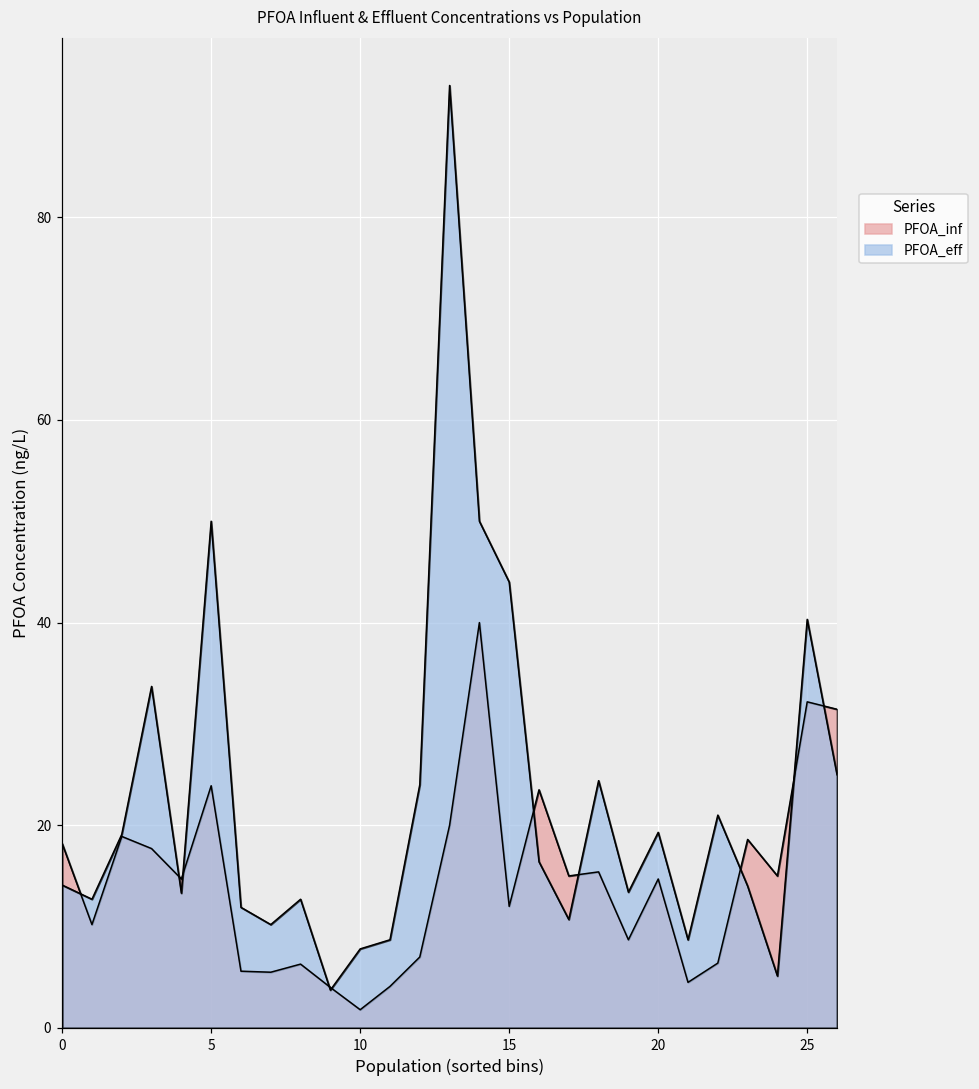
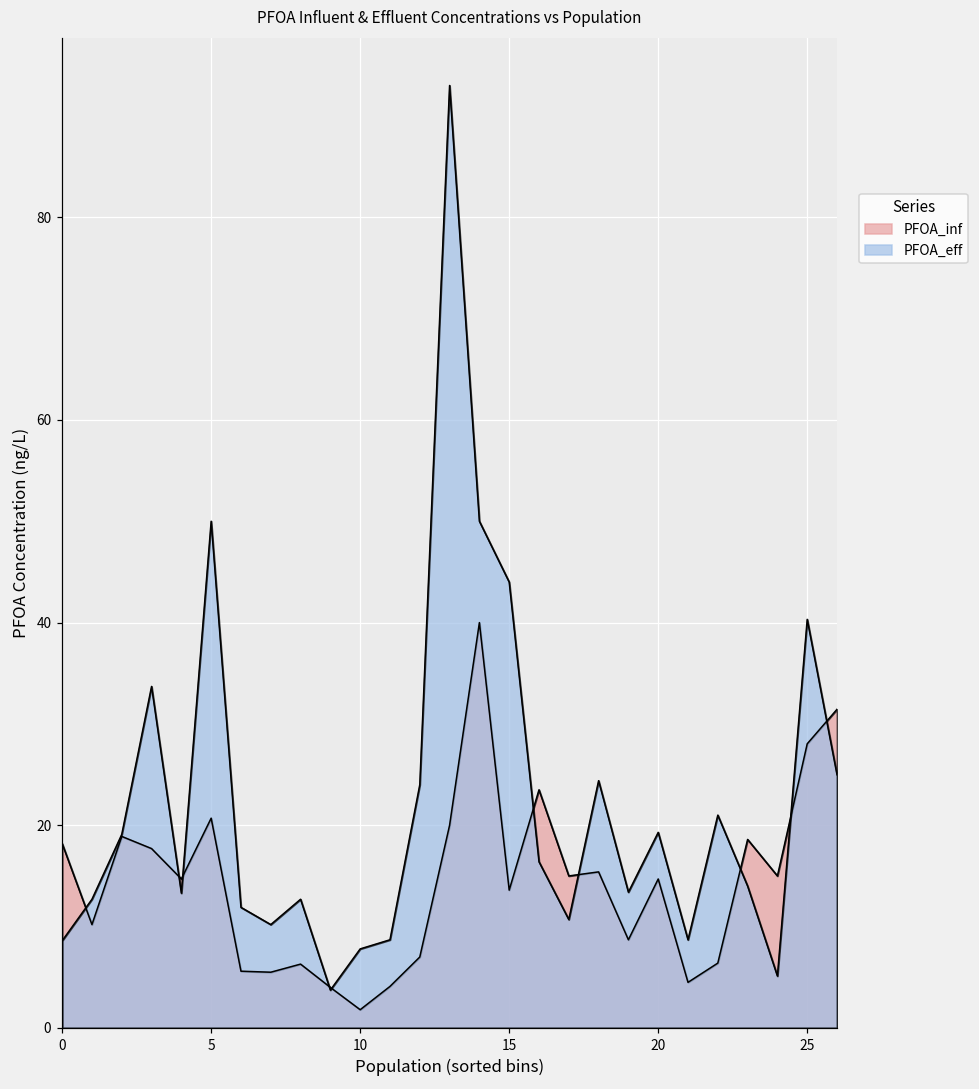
  {
    "PFOA_inf": {
      "0": 18,
-     "5": 24,
+     "5": 21,
      "10": 2,
-     "15": 12,
+     "15": 14,
      "20": 15,
-     "25": 32
+     "25": 28
    },
    "PFOA_eff": {
-     "0": 14,
+     "0": 9,
      "5": 50,
      "10": 8,
      "15": 44,
      "20": 19,
      "25": 40
    }
  }
